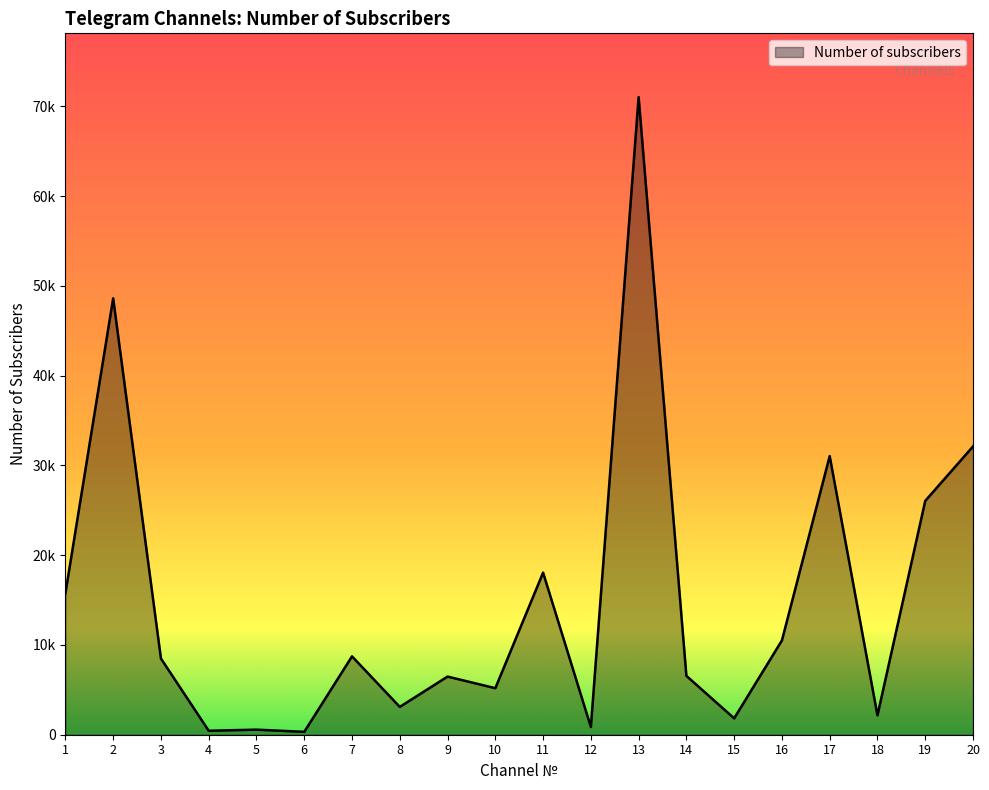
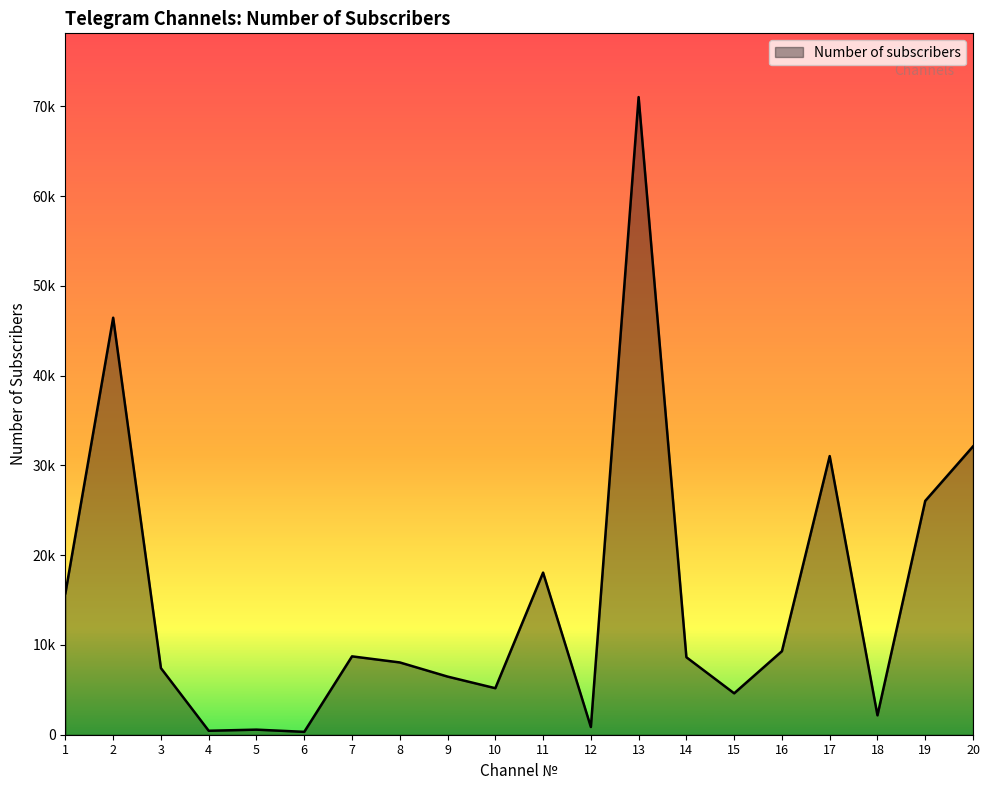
  {
    "1": 16000,
-   "2": 49000,
-   "3": 8000,
+   "2": 46000,
+   "3": 7000,
    "4": 0,
    "5": 1000,
    "6": 0,
    "7": 9000,
-   "8": 3000,
+   "8": 8000,
    "9": 6000,
    "10": 5000,
    "11": 18000,
    "12": 1000,
    "13": 71000,
-   "14": 7000,
-   "15": 2000,
-   "16": 11000,
+   "14": 9000,
+   "15": 5000,
+   "16": 9000,
    "17": 31000,
    "18": 2000,
    "19": 26000,
    "20": 32000
  }
